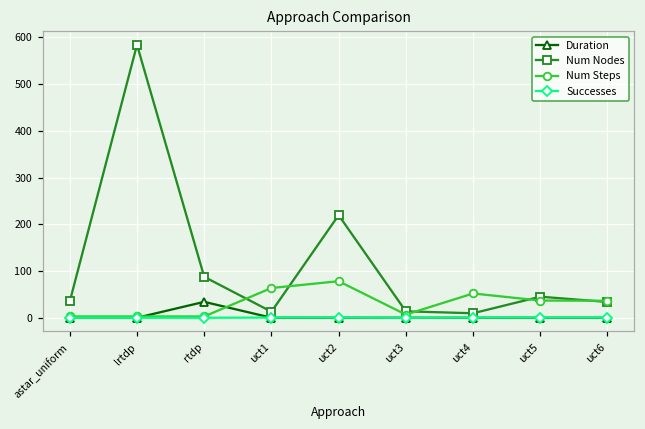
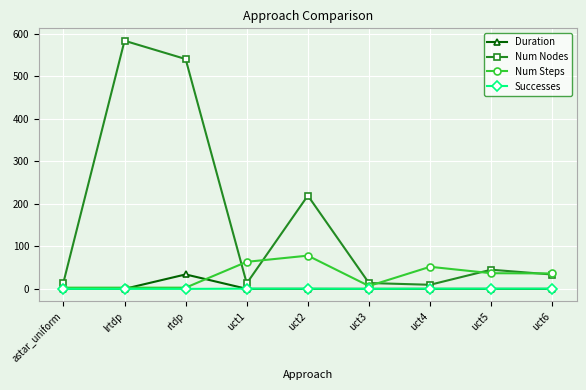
  {
    "Duration": {
      "rtdp": 30
    },
    "Num Nodes": {
-     "astar_uniform": 30,
+     "astar_uniform": 20,
      "lrtdp": 580,
-     "rtdp": 90,
+     "rtdp": 540,
      "uct1": 10,
      "uct2": 220,
      "uct3": 10,
      "uct4": 10,
      "uct5": 50
    },
    "Num Steps": {
      "uct1": 60,
      "uct2": 80,
      "uct3": 10,
      "uct4": 50,
      "uct5": 40
    }
  }
